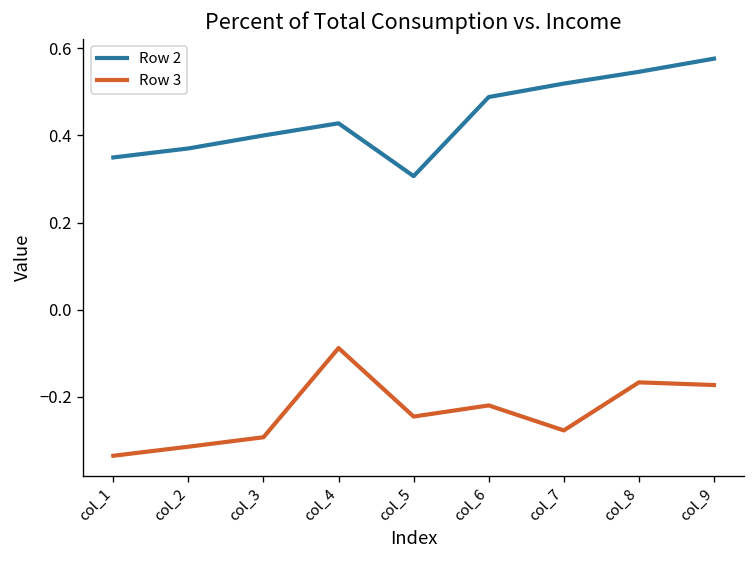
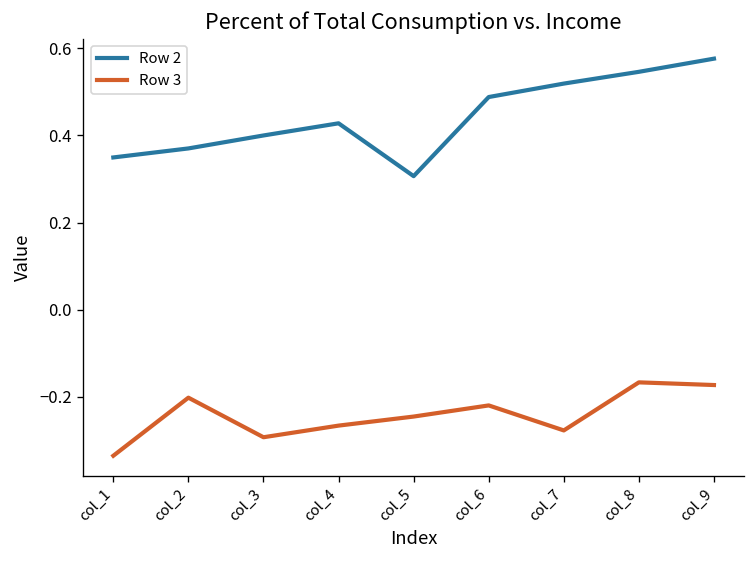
  {
    "Row 2": {
      "col_1": 0.35,
      "col_2": 0.37,
      "col_3": 0.40,
      "col_4": 0.43,
      "col_5": 0.31,
      "col_6": 0.49,
      "col_7": 0.52,
      "col_8": 0.55,
      "col_9": 0.58
    },
    "Row 3": {
      "col_1": -0.34,
-     "col_2": -0.31,
+     "col_2": -0.20,
      "col_3": -0.29,
-     "col_4": -0.09,
+     "col_4": -0.27,
      "col_5": -0.25,
      "col_6": -0.22,
      "col_7": -0.28,
      "col_8": -0.17,
      "col_9": -0.17
    }
  }
